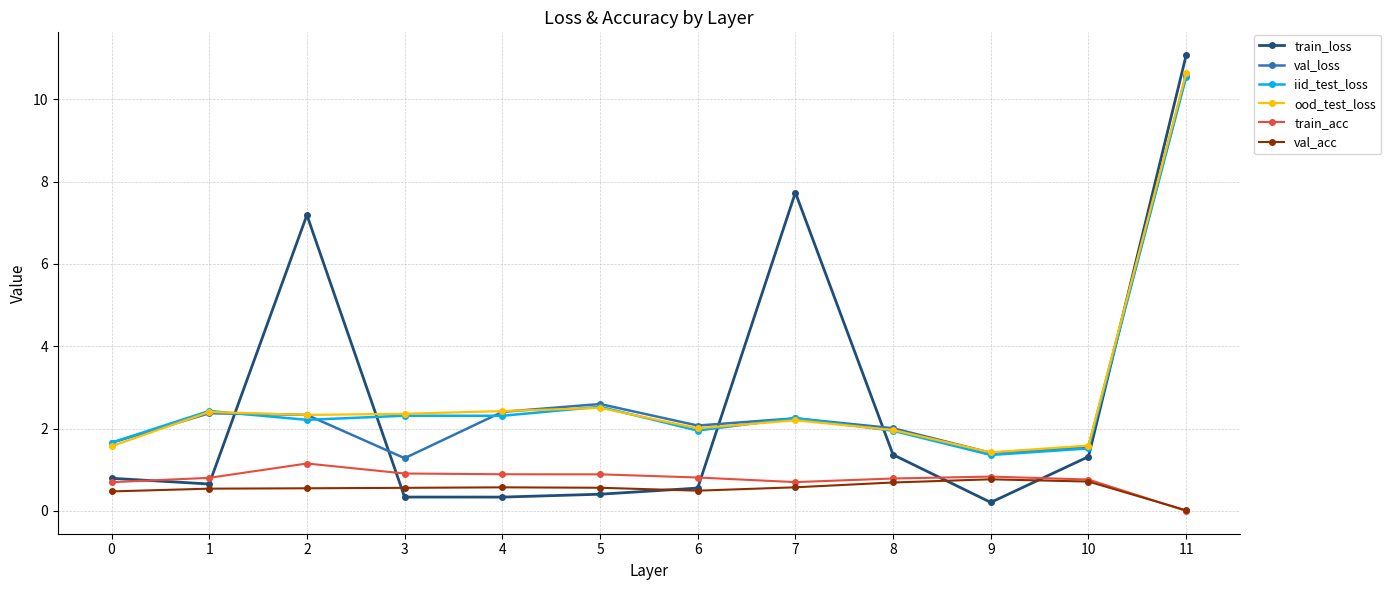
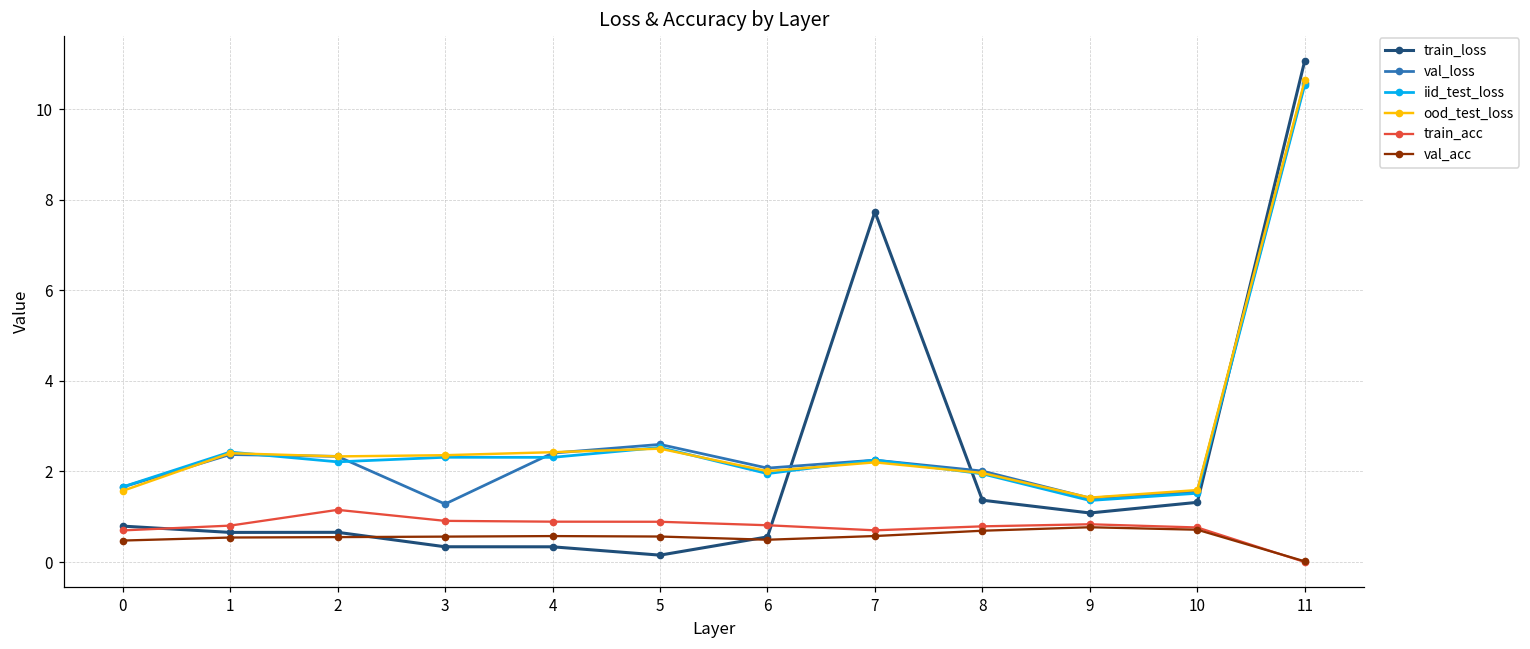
  {
    "train_loss": {
      "0": 0.8,
      "1": 0.7,
-     "2": 7.2,
+     "2": 0.7,
      "3": 0.3,
      "4": 0.3,
-     "5": 0.4,
+     "5": 0.2,
      "6": 0.6,
      "7": 7.7,
      "8": 1.4,
-     "9": 0.2,
+     "9": 1.1,
      "10": 1.3,
      "11": 11.1
    },
    "val_loss": {
      "3": 1.3,
      "5": 2.6,
      "6": 2.1
    },
    "iid_test_loss": {
      "2": 2.2,
      "4": 2.3
    },
    "ood_test_loss": {
      "0": 1.6
    },
    "train_acc": {
      "0": 0.7,
      "1": 0.8,
      "2": 1.2,
      "3": 0.9,
      "4": 0.9,
      "5": 0.9,
      "6": 0.8,
      "7": 0.7,
      "8": 0.8,
      "9": 0.8
    },
    "val_acc": {
      "0": 0.5,
      "1": 0.5,
      "2": 0.6,
      "3": 0.6,
      "4": 0.6,
      "5": 0.6,
      "6": 0.5,
      "7": 0.6,
      "8": 0.7,
      "9": 0.8
    }
  }
